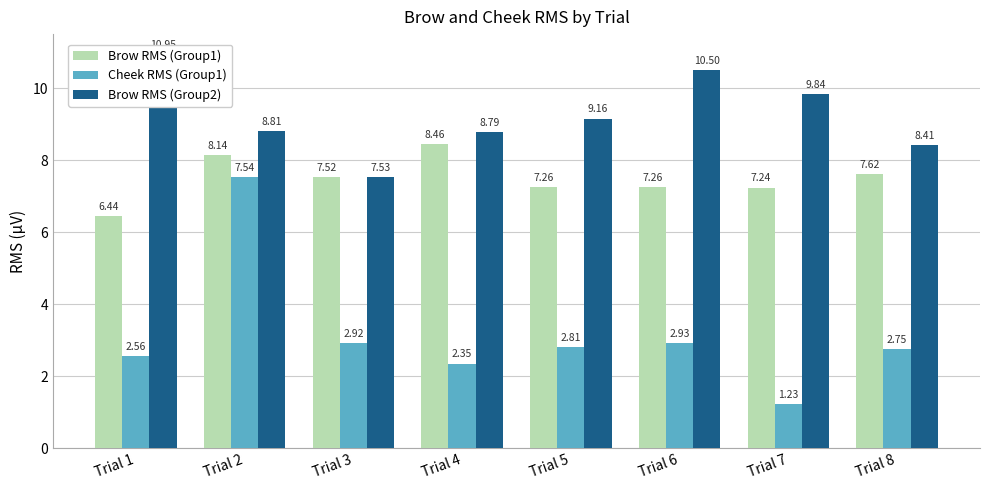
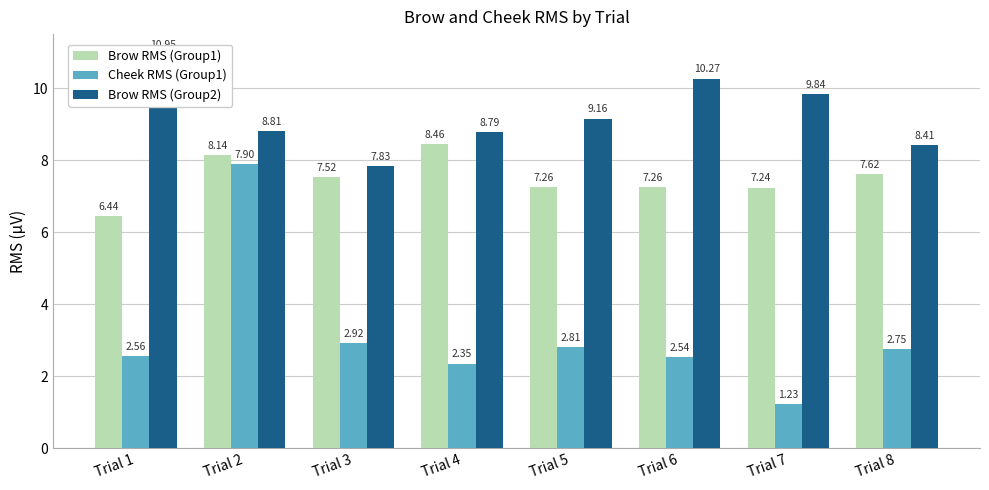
  {
    "Brow RMS (Group1)": {
      "Trial 1": 6.44,
      "Trial 2": 8.14,
      "Trial 3": 7.52,
      "Trial 4": 8.46,
      "Trial 5": 7.26,
      "Trial 6": 7.26,
      "Trial 7": 7.24,
      "Trial 8": 7.62
    },
    "Cheek RMS (Group1)": {
      "Trial 1": 2.56,
-     "Trial 2": 7.54,
+     "Trial 2": 7.90,
      "Trial 3": 2.92,
      "Trial 4": 2.35,
      "Trial 5": 2.81,
-     "Trial 6": 2.93,
+     "Trial 6": 2.54,
      "Trial 7": 1.23,
      "Trial 8": 2.75
    },
    "Brow RMS (Group2)": {
      "Trial 2": 8.81,
-     "Trial 3": 7.53,
+     "Trial 3": 7.83,
      "Trial 4": 8.79,
      "Trial 5": 9.16,
-     "Trial 6": 10.50,
+     "Trial 6": 10.27,
      "Trial 7": 9.84,
      "Trial 8": 8.41
    }
  }
